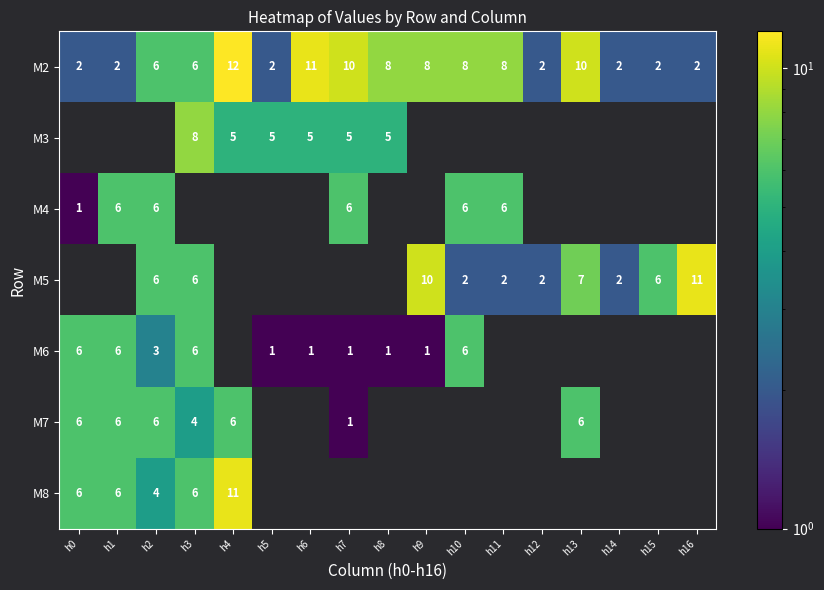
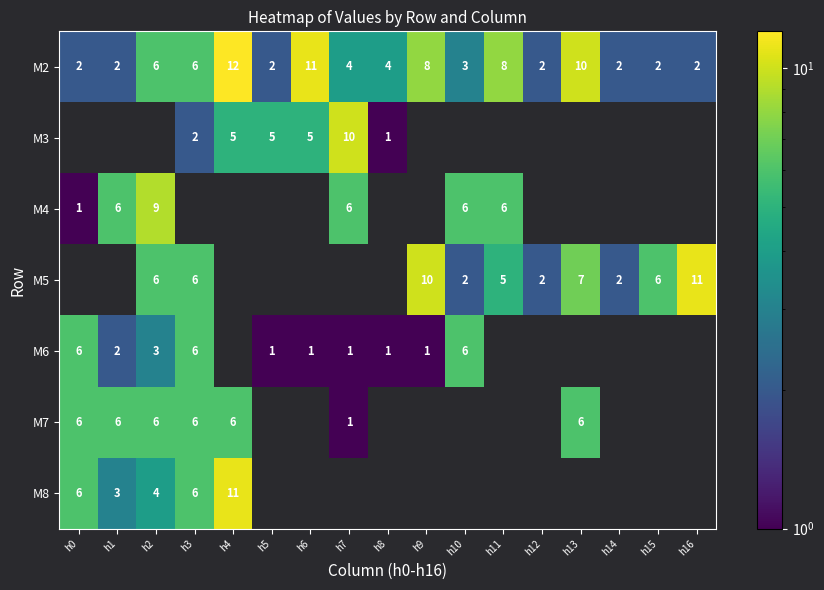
  {
    "M2": {
      "h0": 2,
      "h1": 2,
      "h2": 6,
      "h3": 6,
      "h4": 12,
      "h5": 2,
      "h6": 11,
-     "h7": 10,
-     "h8": 8,
+     "h7": 4,
+     "h8": 4,
      "h9": 8,
-     "h10": 8,
+     "h10": 3,
      "h11": 8,
      "h12": 2,
      "h13": 10,
      "h14": 2,
      "h15": 2,
      "h16": 2
    },
    "M3": {
-     "h3": 8,
+     "h3": 2,
      "h4": 5,
      "h5": 5,
      "h6": 5,
-     "h7": 5,
-     "h8": 5
+     "h7": 10,
+     "h8": 1
    },
    "M4": {
      "h0": 1,
      "h1": 6,
-     "h2": 6,
+     "h2": 9,
      "h7": 6,
      "h10": 6,
      "h11": 6
    },
    "M5": {
      "h2": 6,
      "h3": 6,
      "h9": 10,
      "h10": 2,
-     "h11": 2,
+     "h11": 5,
      "h12": 2,
      "h13": 7,
      "h14": 2,
      "h15": 6,
      "h16": 11
    },
    "M6": {
      "h0": 6,
-     "h1": 6,
+     "h1": 2,
      "h2": 3,
      "h3": 6,
      "h5": 1,
      "h6": 1,
      "h7": 1,
      "h8": 1,
      "h9": 1,
      "h10": 6
    },
    "M7": {
      "h0": 6,
      "h1": 6,
      "h2": 6,
-     "h3": 4,
+     "h3": 6,
      "h4": 6,
      "h7": 1,
      "h13": 6
    },
    "M8": {
      "h0": 6,
-     "h1": 6,
+     "h1": 3,
      "h2": 4,
      "h3": 6,
      "h4": 11
    }
  }
